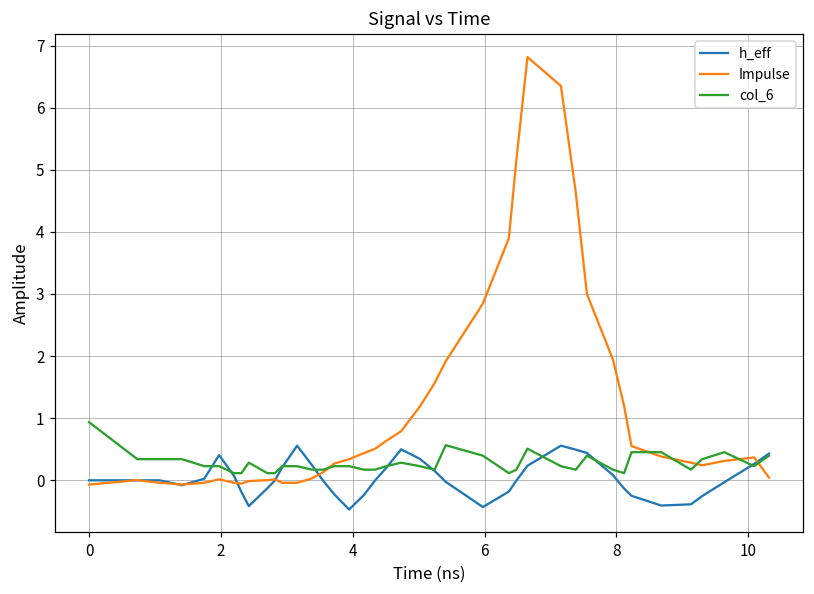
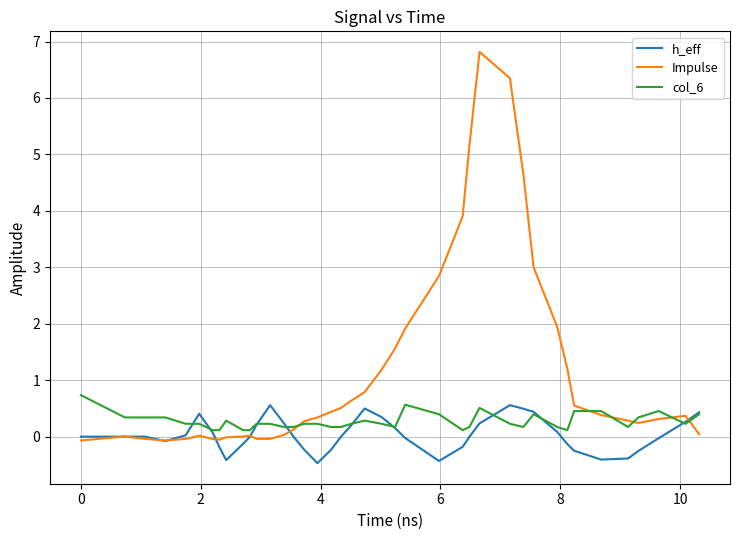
  {
    "h_eff": {
      "0": 0.0
    },
    "Impulse": {
      "0": -0.1
    },
    "col_6": {
-     "0": 0.9
+     "0": 0.7
    }
  }
